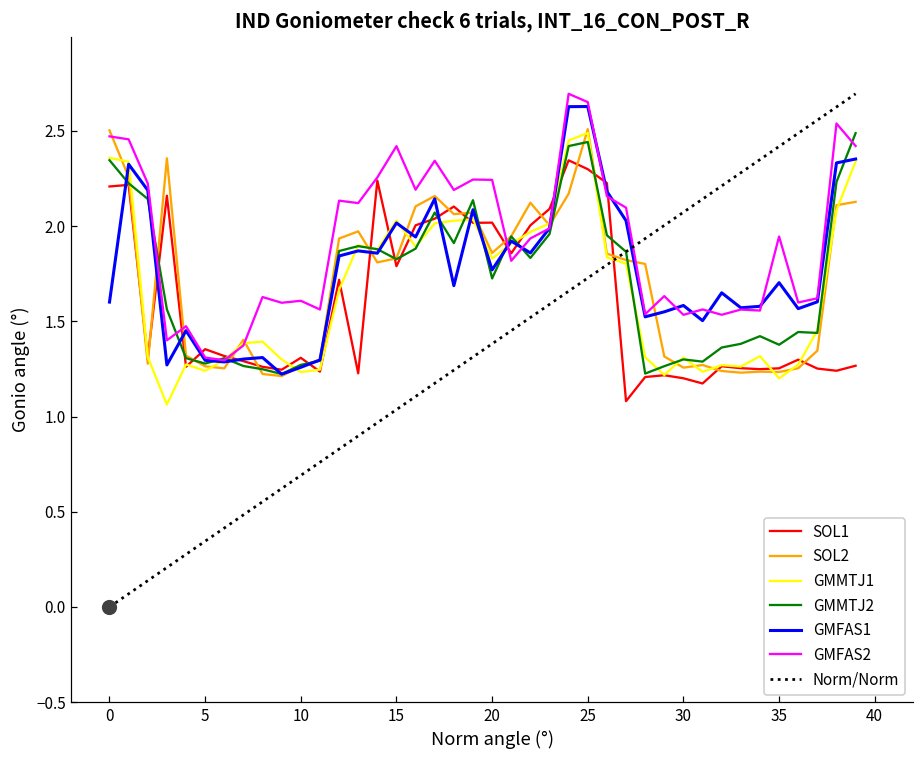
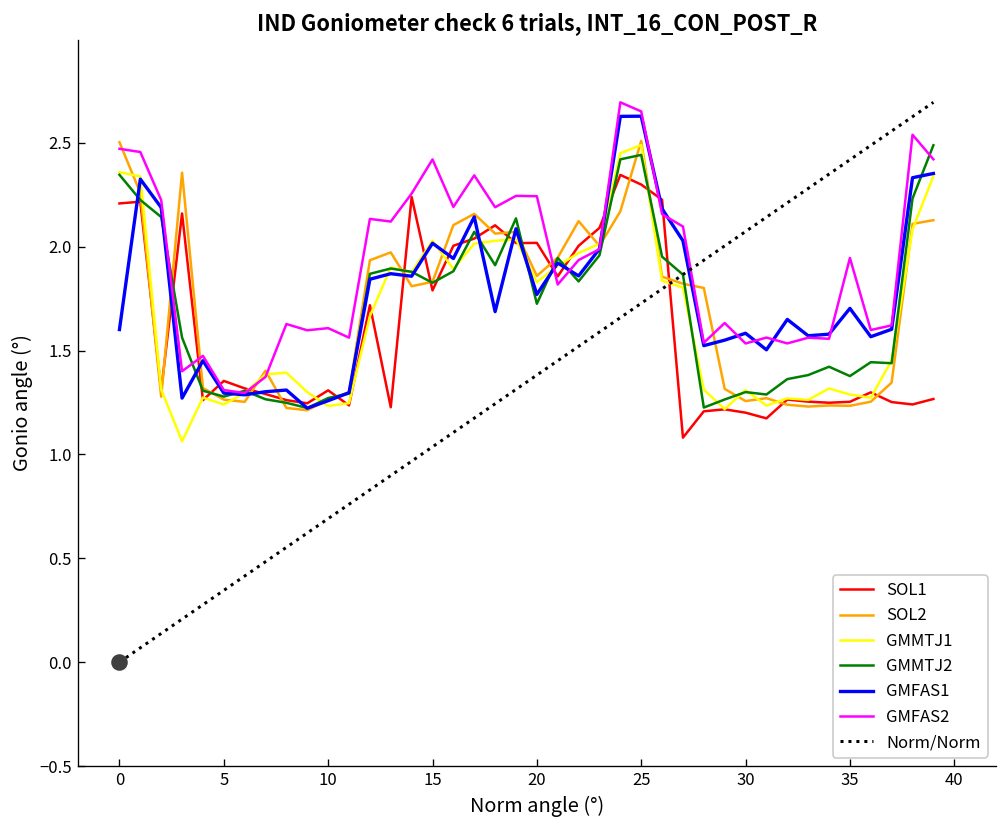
  {
    "SOL1": {
      "0": 2.21,
      "5": 1.35,
      "10": 1.31,
      "15": 1.79,
      "20": 2.02,
      "25": 2.30,
      "30": 1.20,
      "35": 1.25
    },
    "SOL2": {
      "0": 2.50,
      "20": 1.86,
      "25": 2.51,
      "30": 1.26,
      "35": 1.23
    },
    "GMMTJ1": {
      "5": 1.24,
      "10": 1.23,
      "20": 1.83,
      "25": 2.49,
-     "35": 1.20
+     "35": 1.29
    },
    "GMMTJ2": {
      "20": 1.72,
      "25": 2.44,
      "35": 1.38
    },
    "GMFAS1": {
      "0": 1.60,
      "5": 1.30,
      "20": 1.77,
      "25": 2.63,
      "30": 1.58,
      "35": 1.70
    },
    "GMFAS2": {
      "0": 2.47,
      "5": 1.31,
      "10": 1.61,
      "15": 2.42,
      "20": 2.24,
      "25": 2.65,
      "30": 1.53,
      "35": 1.95
    },
    "Norm/Norm": {
      "5": 0.35,
      "10": 0.69,
      "15": 1.04,
      "20": 1.38,
      "25": 1.73,
      "30": 2.07,
      "35": 2.42
    }
  }
